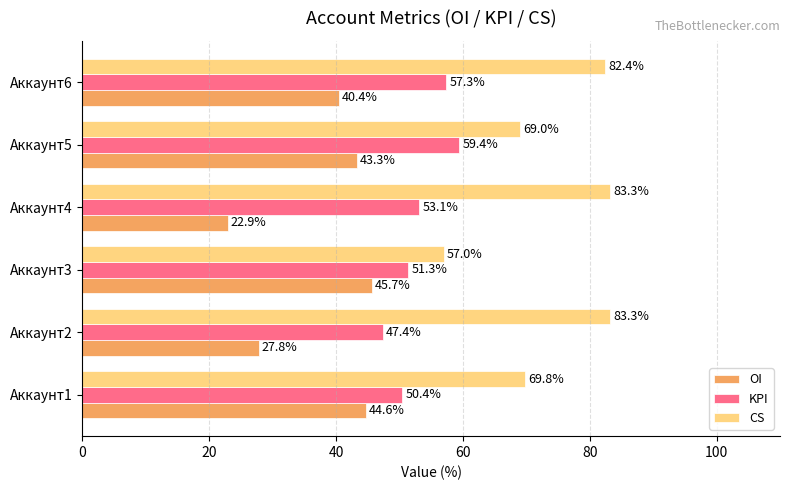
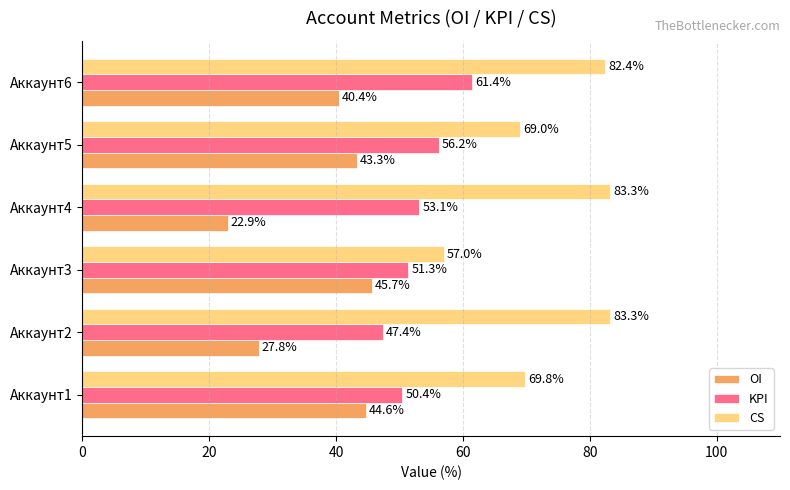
  {
    "KPI": {
-     "Аккаунт6": "57.3%",
-     "Аккаунт5": "59.4%",
+     "Аккаунт6": "61.4%",
+     "Аккаунт5": "56.2%",
      "Аккаунт4": "53.1%",
      "Аккаунт3": "51.3%",
      "Аккаунт2": "47.4%",
      "Аккаунт1": "50.4%"
    }
  }
